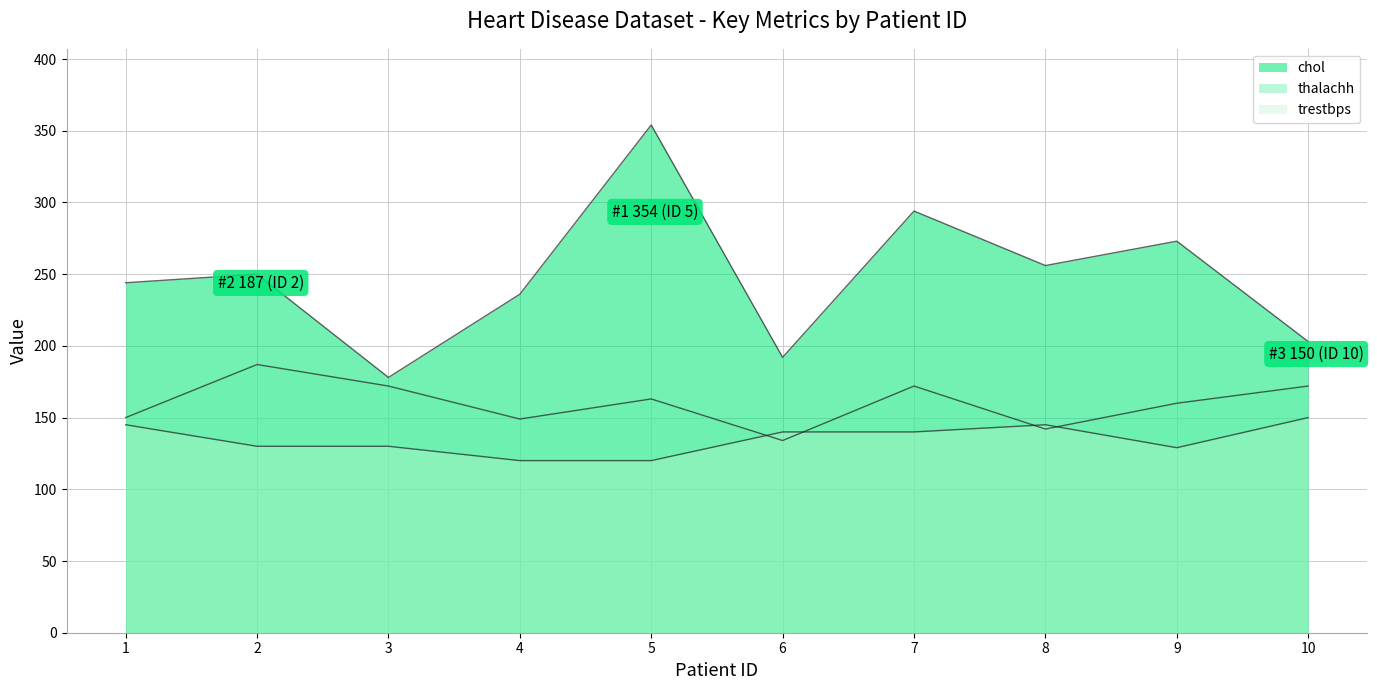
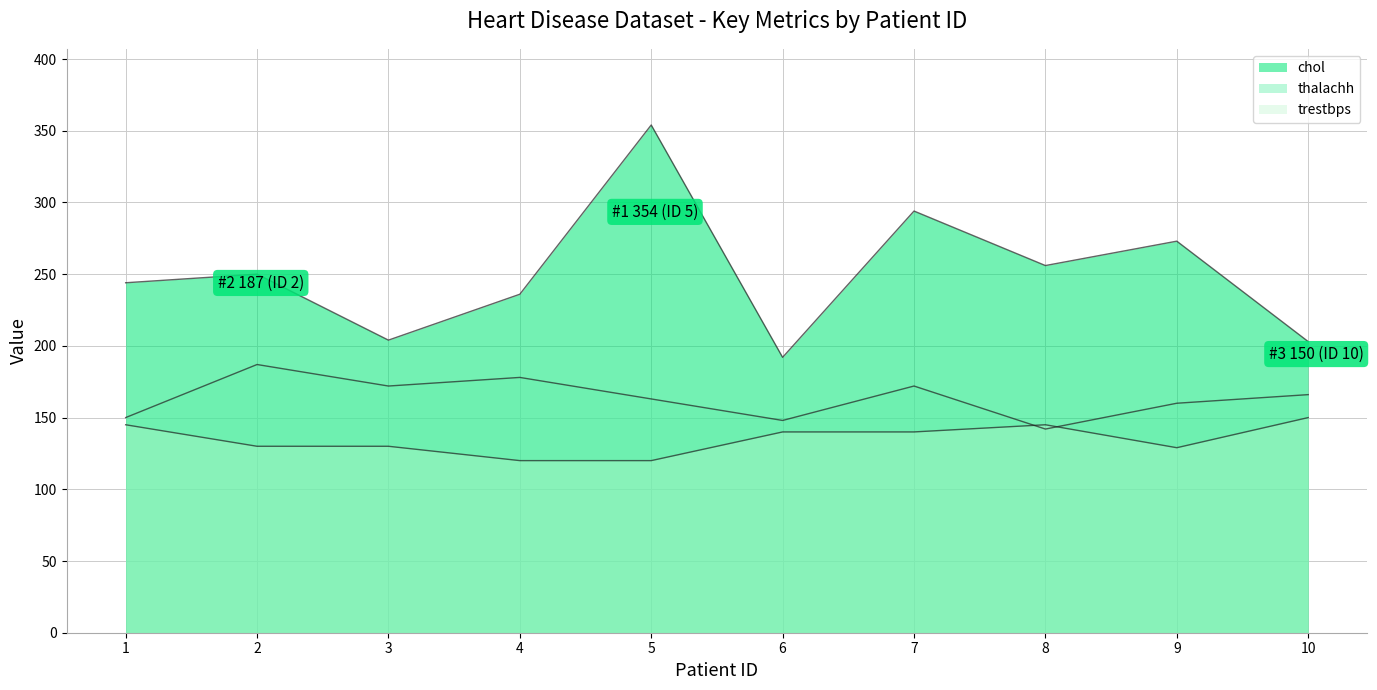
  {
    "chol": {
      "1": 244,
-     "3": 178,
+     "3": 204,
      "4": 236,
      "5": 354,
      "6": 192,
      "7": 294,
      "8": 256,
      "9": 273
    },
    "thalachh": {
      "1": 150,
      "2": 187,
      "3": 172,
-     "4": 149,
+     "4": 178,
      "5": 163,
-     "6": 134,
+     "6": 148,
      "7": 172,
      "8": 142,
      "9": 160,
-     "10": 172
+     "10": 166
    },
    "trestbps": {
      "1": 145,
      "2": 130,
      "3": 130,
      "4": 120,
      "5": 120,
      "6": 140,
      "7": 140,
      "8": 145,
      "9": 129,
      "10": 150
    }
  }
